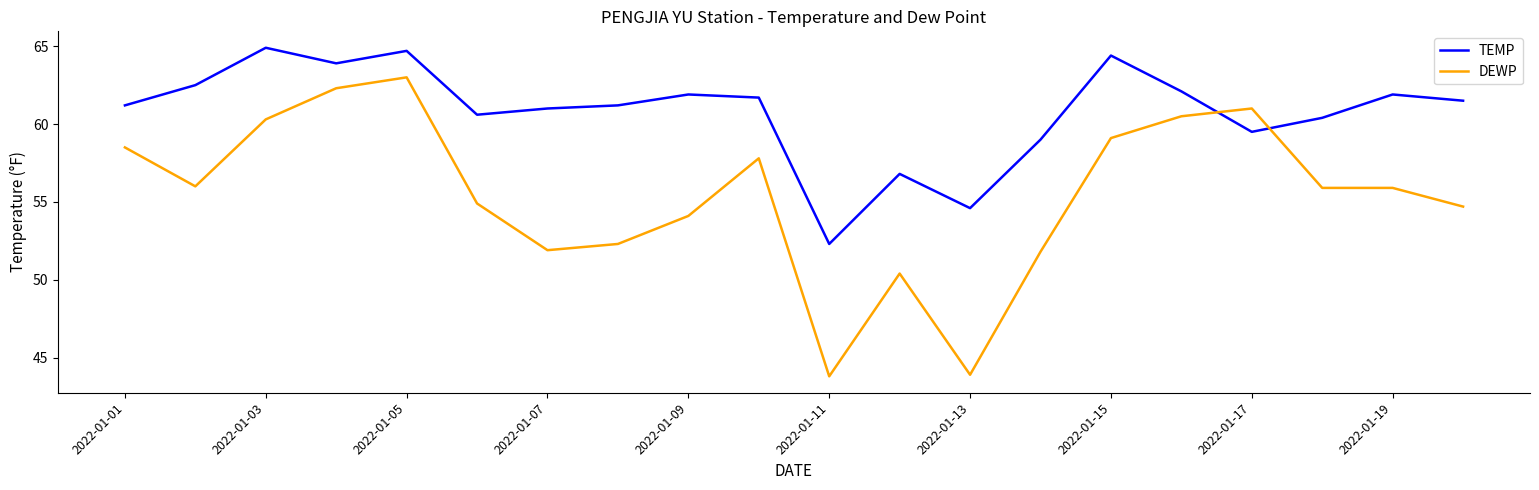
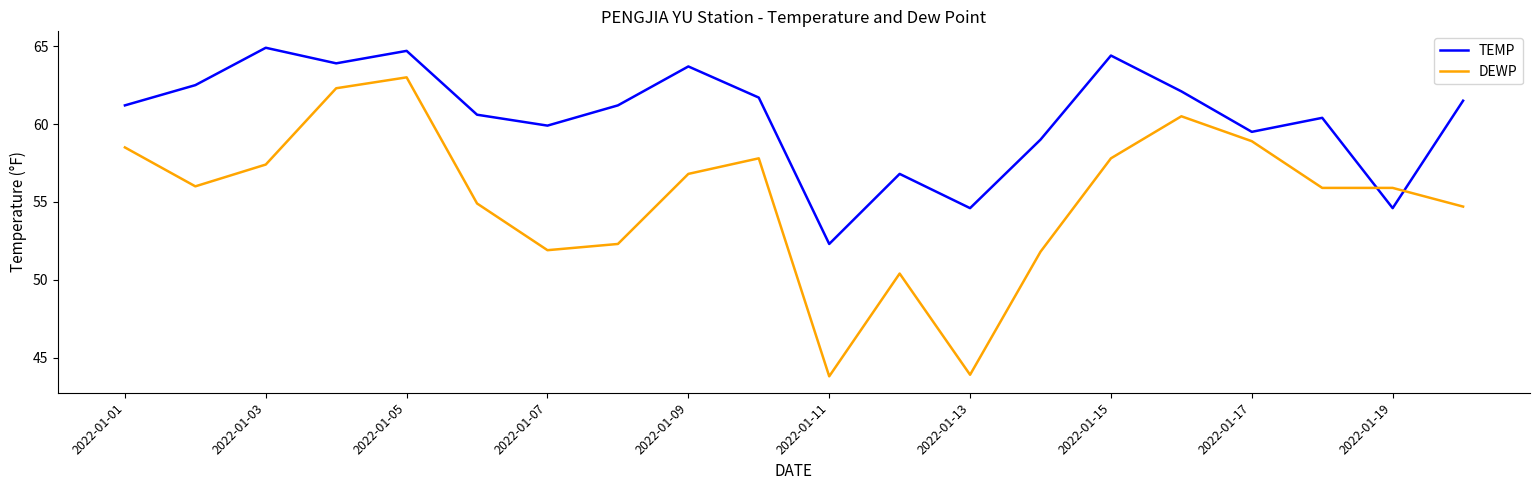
  {
    "TEMP": {
      "2022-01-01": 61.2,
      "2022-01-03": 64.9,
      "2022-01-05": 64.7,
-     "2022-01-07": 61.0,
-     "2022-01-09": 61.9,
+     "2022-01-07": 59.9,
+     "2022-01-09": 63.7,
      "2022-01-11": 52.3,
      "2022-01-13": 54.6,
      "2022-01-15": 64.4,
      "2022-01-17": 59.5,
-     "2022-01-19": 61.9
+     "2022-01-19": 54.6
    },
    "DEWP": {
      "2022-01-01": 58.5,
-     "2022-01-03": 60.3,
+     "2022-01-03": 57.4,
      "2022-01-05": 63.0,
      "2022-01-07": 51.9,
-     "2022-01-09": 54.1,
+     "2022-01-09": 56.8,
      "2022-01-11": 43.8,
      "2022-01-13": 43.9,
-     "2022-01-15": 59.1,
-     "2022-01-17": 61.0,
+     "2022-01-15": 57.8,
+     "2022-01-17": 58.9,
      "2022-01-19": 55.9
    }
  }
